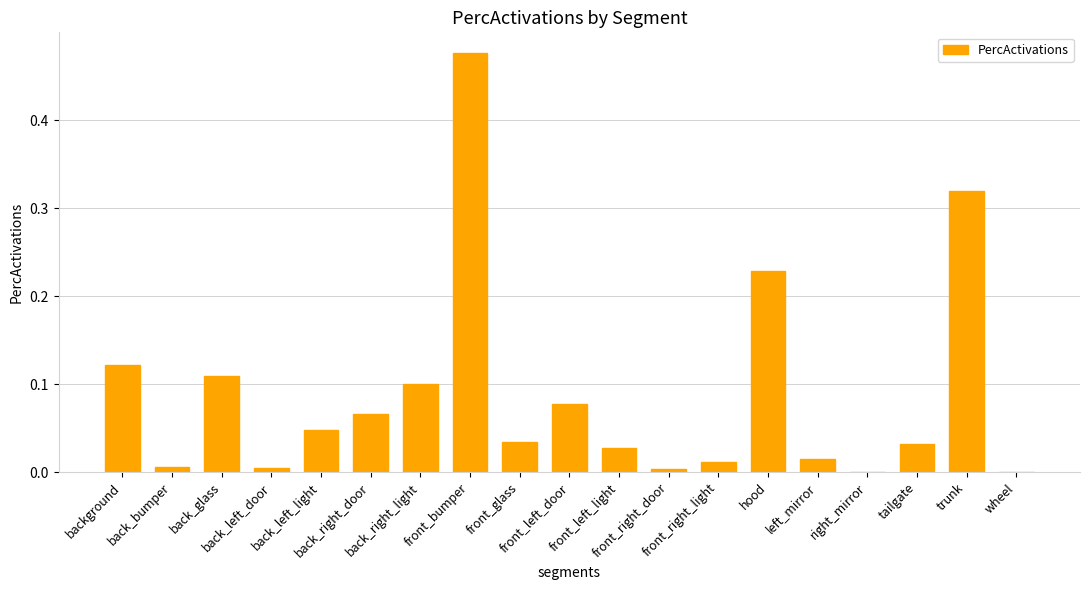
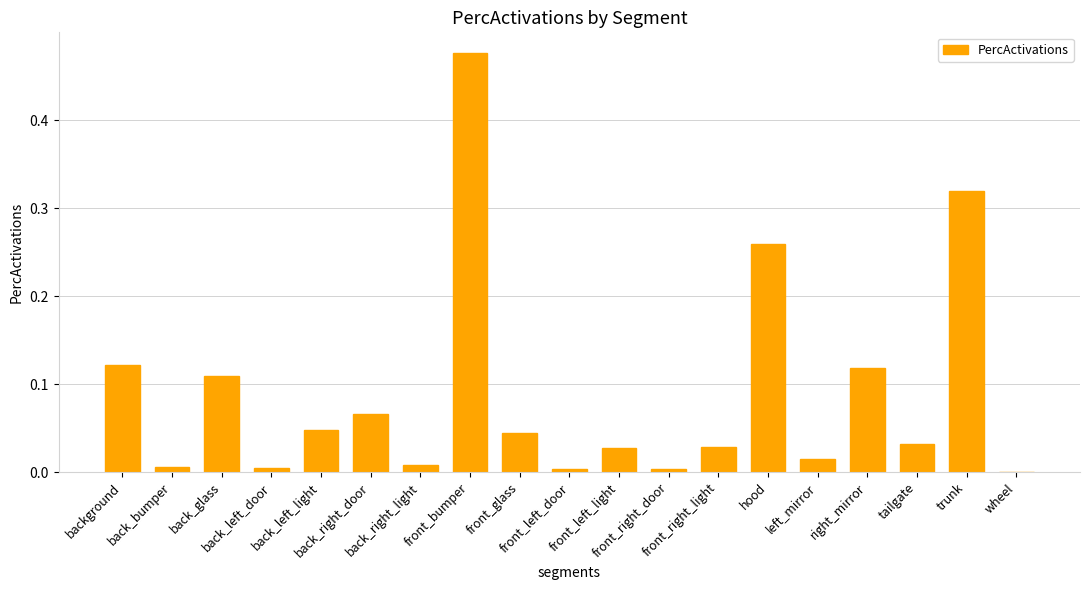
  {
    "background": 0.12,
    "back_bumper": 0.01,
    "back_glass": 0.11,
    "back_left_door": 0.01,
    "back_left_light": 0.05,
    "back_right_door": 0.07,
-   "back_right_light": 0.10,
+   "back_right_light": 0.01,
    "front_bumper": 0.48,
-   "front_glass": 0.03,
-   "front_left_door": 0.08,
+   "front_glass": 0.05,
+   "front_left_door": 0.00,
    "front_left_light": 0.03,
    "front_right_door": 0.00,
-   "front_right_light": 0.01,
-   "hood": 0.23,
+   "front_right_light": 0.03,
+   "hood": 0.26,
    "left_mirror": 0.02,
-   "right_mirror": 0.00,
+   "right_mirror": 0.12,
    "tailgate": 0.03,
    "trunk": 0.32
  }
